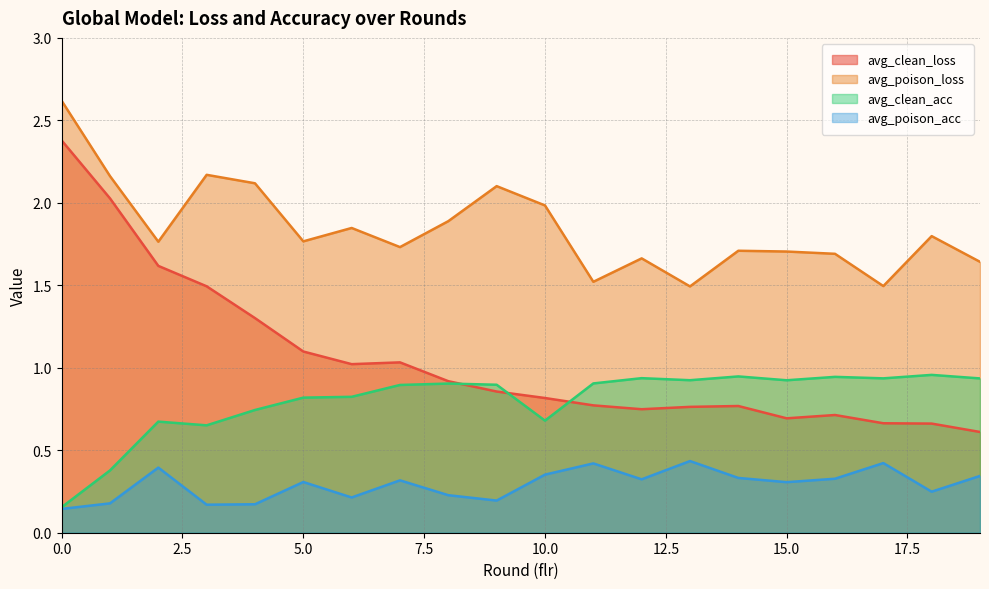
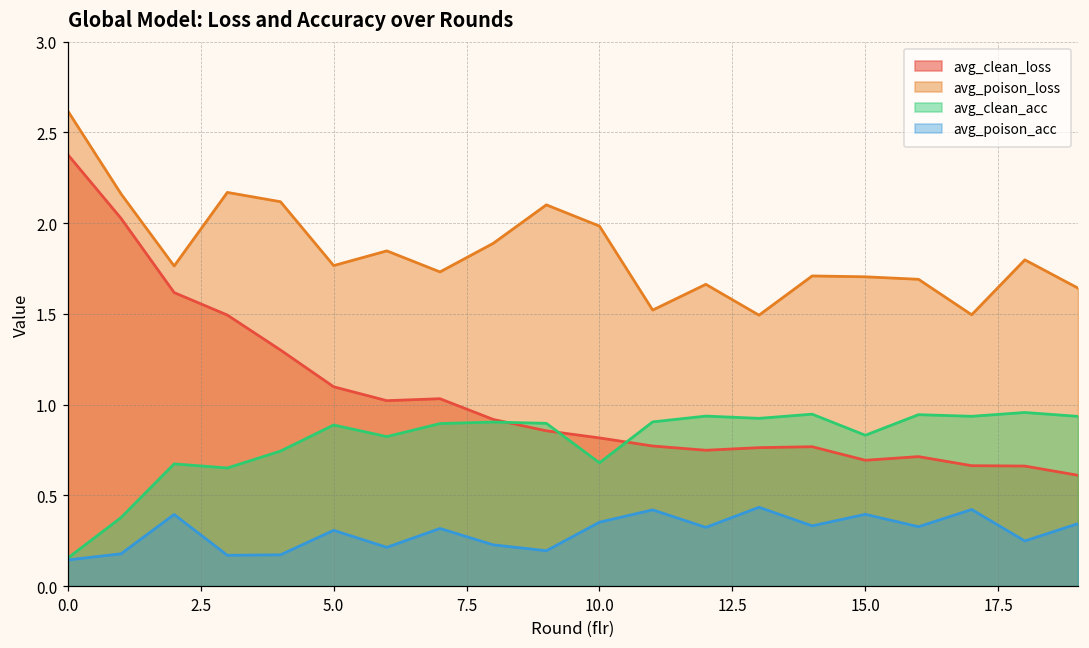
  {
    "avg_clean_acc": {
-     "5.0": 0.82,
+     "5.0": 0.89,
      "10.0": 0.68,
-     "15.0": 0.92
+     "15.0": 0.83
    },
    "avg_poison_acc": {
      "5.0": 0.31,
      "10.0": 0.35,
-     "15.0": 0.31
+     "15.0": 0.40
    }
  }
